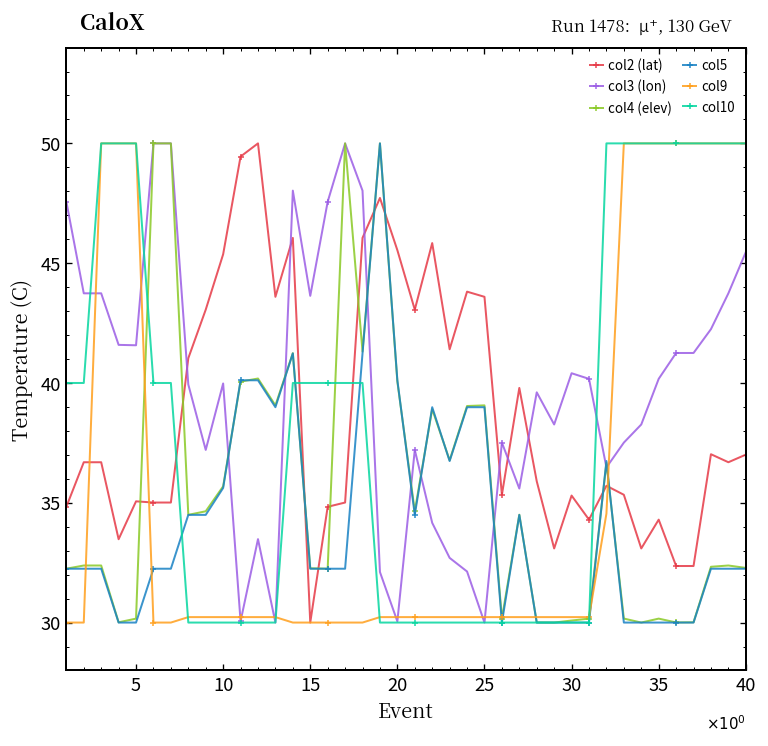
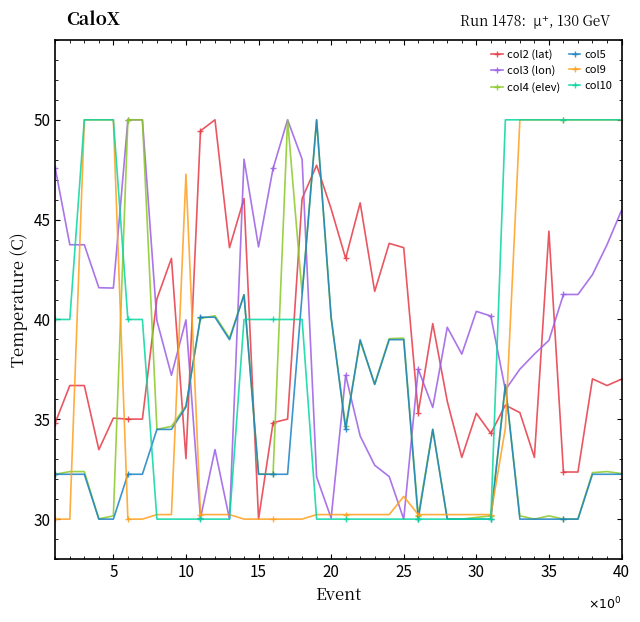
  {
    "col2 (lat)": {
      "5": 35.1,
-     "10": 45.4,
+     "10": 33.0,
      "20": 45.5,
      "25": 43.6,
      "30": 35.3,
-     "35": 34.3,
+     "35": 44.4,
      "40": 37.0
    },
    "col3 (lon)": {
      "5": 41.6,
      "10": 40.0,
      "15": 43.6,
      "30": 40.4,
-     "35": 40.2,
+     "35": 39.0,
      "40": 45.5
    },
    "col4 (elev)": {
      "5": 30.2,
      "35": 30.2
    },
    "col5": {
      "5": 30.0,
      "35": 30.0
    },
    "col9": {
-     "10": 30.2,
+     "10": 47.3,
      "20": 30.2,
-     "25": 30.2,
+     "25": 31.1,
      "30": 30.2
    },
    "col10": {
      "10": 30.0,
      "15": 40.0
    }
  }
